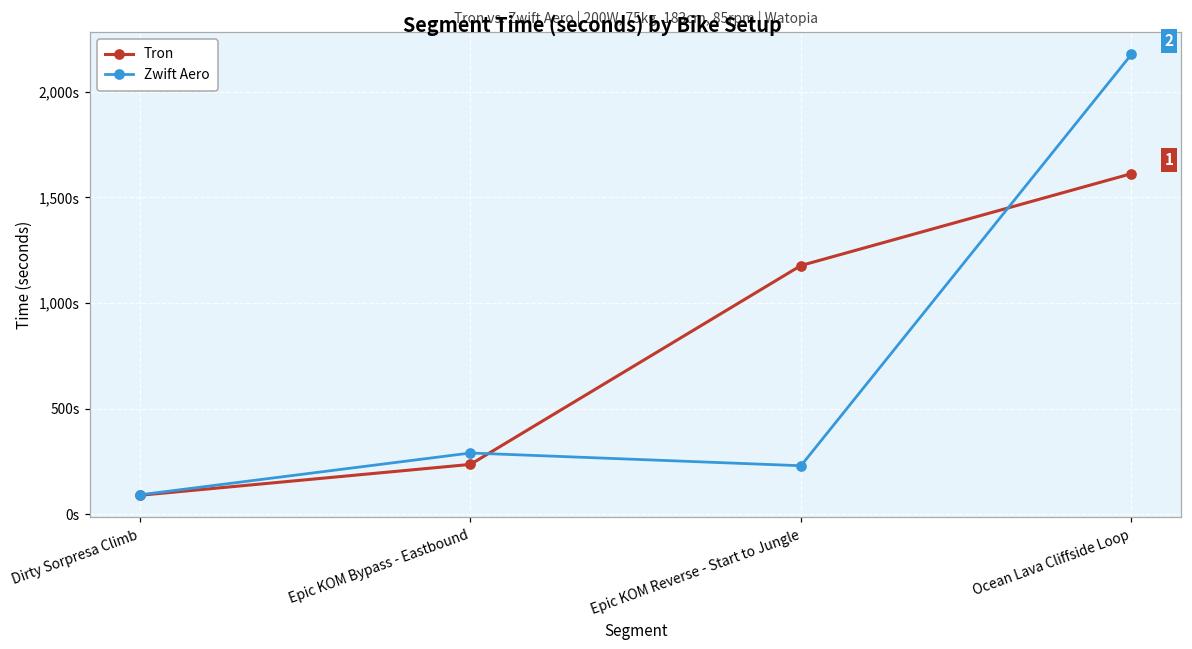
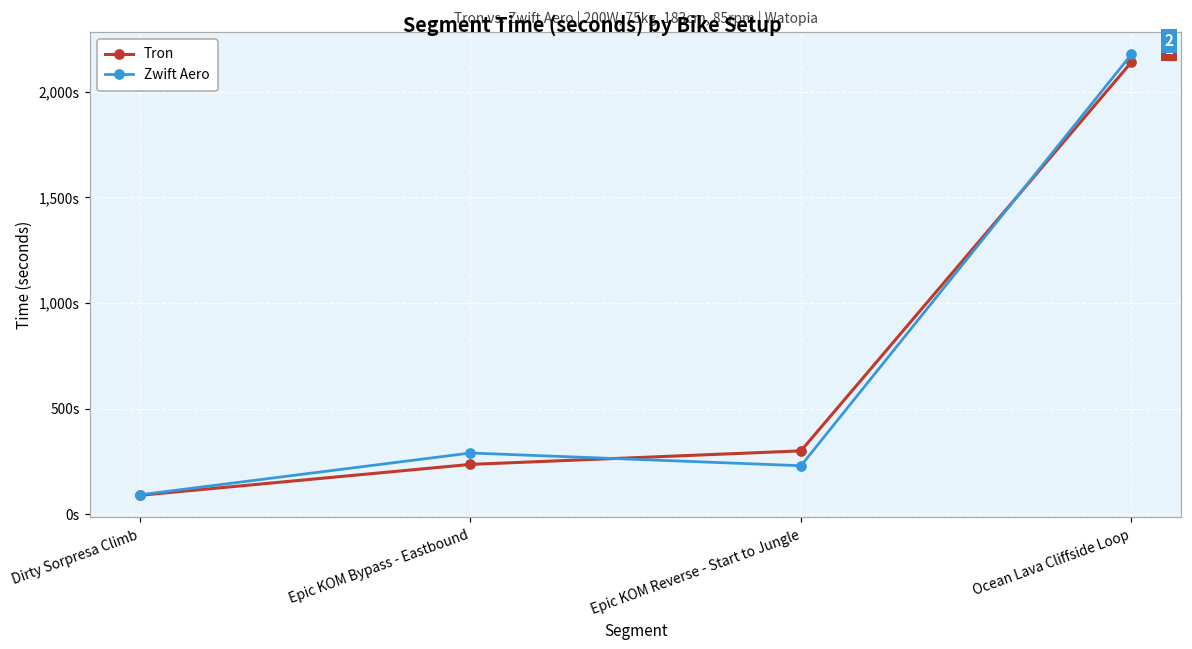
  {
    "Tron": {
      "Epic KOM Bypass - Eastbound": "240s",
-     "Epic KOM Reverse - Start to Jungle": "1,180s",
-     "Ocean Lava Cliffside Loop": "1,610s"
+     "Epic KOM Reverse - Start to Jungle": "300s",
+     "Ocean Lava Cliffside Loop": "2,140s"
    },
    "Zwift Aero": {
      "Epic KOM Bypass - Eastbound": "290s",
      "Epic KOM Reverse - Start to Jungle": "230s",
      "Ocean Lava Cliffside Loop": "2,180s"
    }
  }
